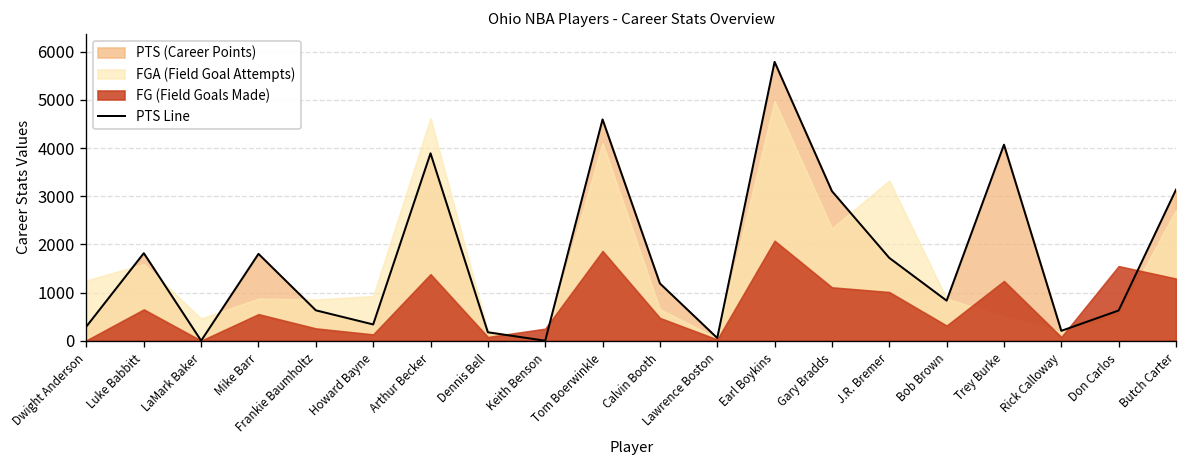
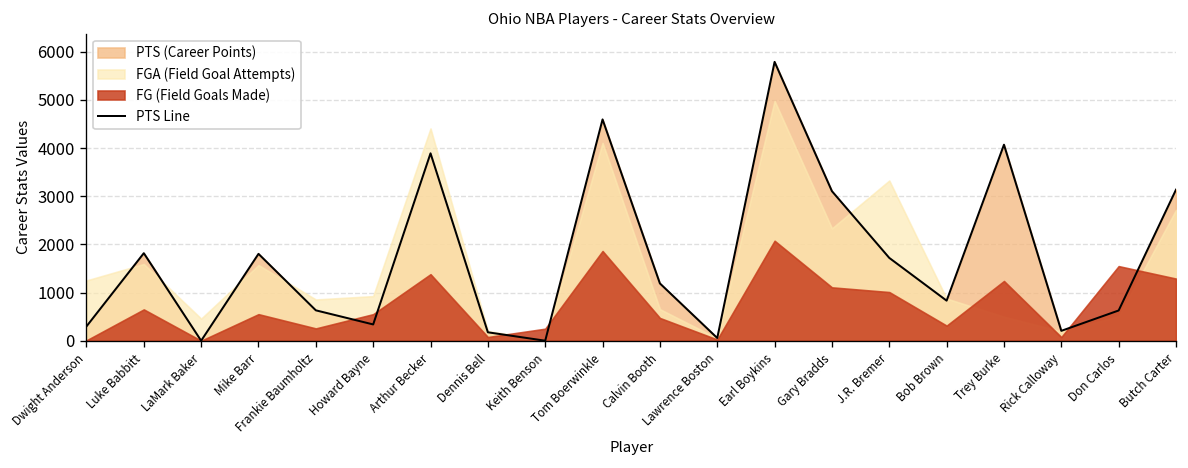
  {
    "PTS (Career Points)": {
      "Dwight Anderson": 300,
      "Luke Babbitt": 1800,
      "Mike Barr": 1800,
      "Frankie Baumholtz": 600,
      "Howard Bayne": 300,
      "Arthur Becker": 3900,
      "Tom Boerwinkle": 4600,
      "Calvin Booth": 1200,
      "Earl Boykins": 5800,
      "Gary Bradds": 3100,
      "J.R. Bremer": 1700,
      "Trey Burke": 4100,
      "Don Carlos": 600,
      "Butch Carter": 3100
    },
    "FGA (Field Goal Attempts)": {
      "Dwight Anderson": 1300,
      "Luke Babbitt": 1600,
      "LaMark Baker": 500,
-     "Mike Barr": 900,
+     "Mike Barr": 1600,
      "Frankie Baumholtz": 900,
      "Howard Bayne": 900,
-     "Arthur Becker": 4600,
+     "Arthur Becker": 4400,
      "Tom Boerwinkle": 4100,
      "Calvin Booth": 700,
      "Earl Boykins": 5000,
      "Gary Bradds": 2300,
      "J.R. Bremer": 3300,
      "Trey Burke": 500,
      "Don Carlos": 500,
      "Butch Carter": 2700
    },
    "FG (Field Goals Made)": {
      "Luke Babbitt": 700,
      "Mike Barr": 600,
      "Frankie Baumholtz": 300,
-     "Howard Bayne": 100,
+     "Howard Bayne": 600,
      "Arthur Becker": 1400,
      "Dennis Bell": 100,
      "Keith Benson": 200,
      "Tom Boerwinkle": 1900,
      "Calvin Booth": 500,
      "Earl Boykins": 2100,
      "Gary Bradds": 1100,
      "J.R. Bremer": 1000,
      "Bob Brown": 300,
      "Trey Burke": 1200,
      "Rick Calloway": 100,
      "Don Carlos": 1500,
      "Butch Carter": 1300
    }
  }
